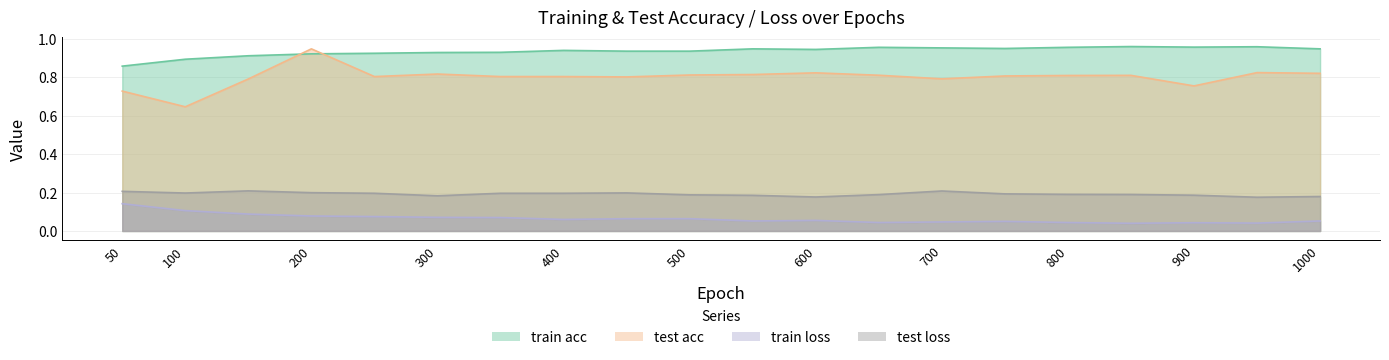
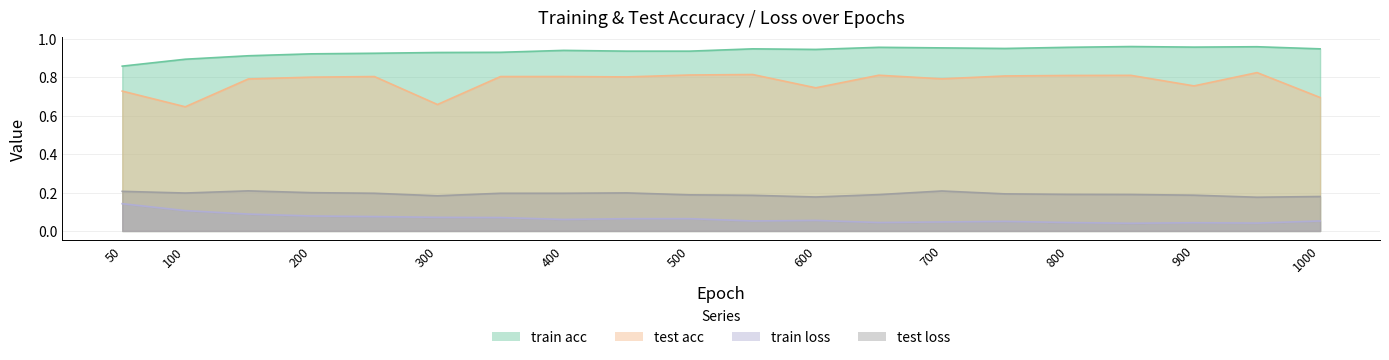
  {
    "test acc": {
      "50": 0.73,
      "100": 0.65,
-     "200": 0.95,
-     "300": 0.82,
+     "200": 0.80,
+     "300": 0.66,
      "400": 0.80,
      "500": 0.81,
-     "600": 0.82,
+     "600": 0.75,
      "700": 0.79,
      "800": 0.81,
      "900": 0.76,
-     "1000": 0.82
+     "1000": 0.69
    }
  }
